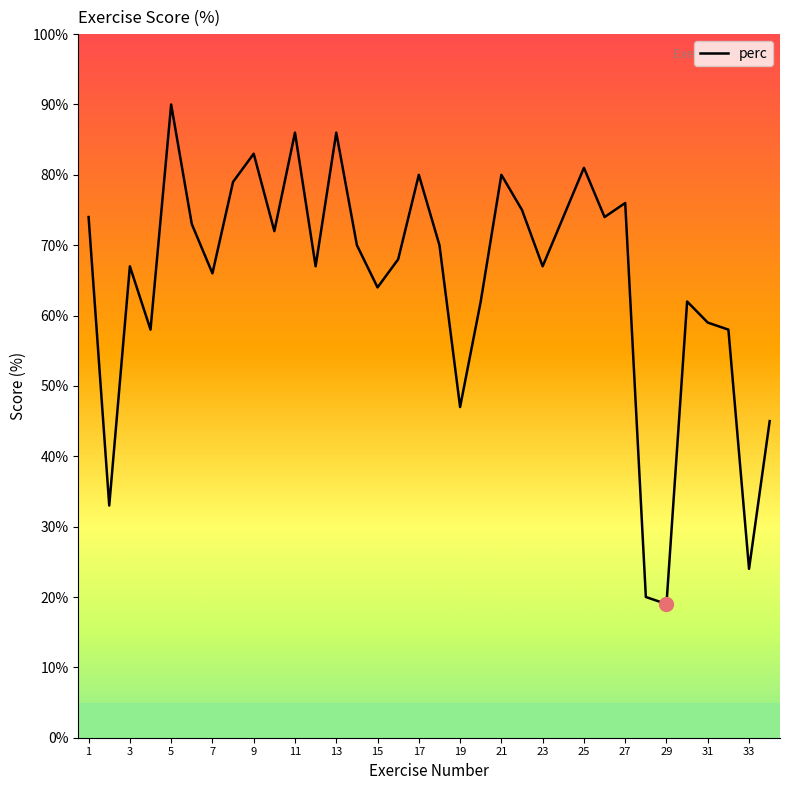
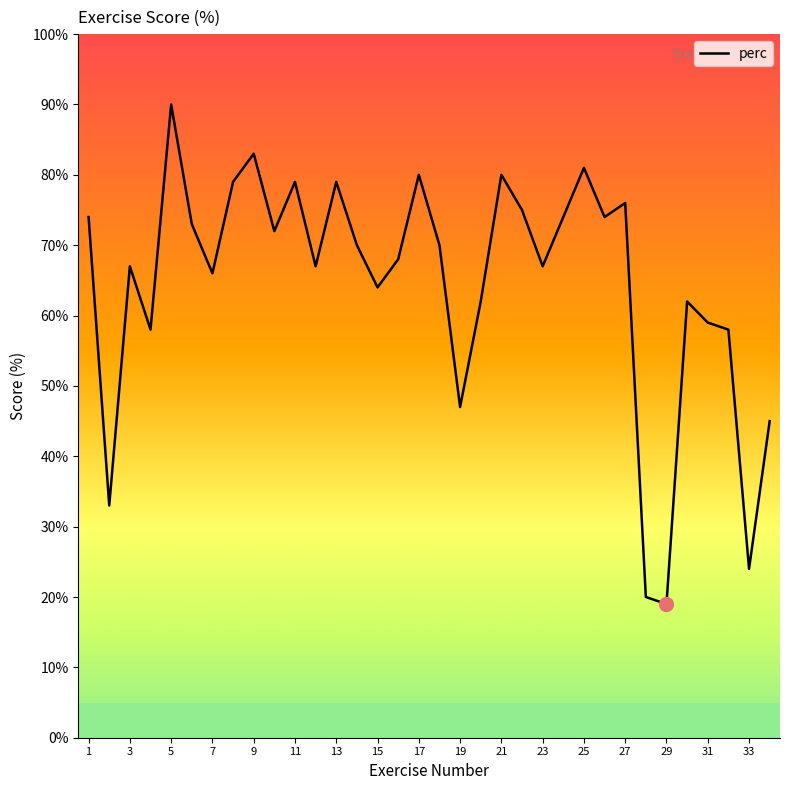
  {
    "perc": {
      "1": "74%",
      "3": "67%",
      "5": "90%",
      "7": "66%",
      "9": "83%",
-     "11": "86%",
-     "13": "86%",
+     "11": "79%",
+     "13": "79%",
      "15": "64%",
      "17": "80%",
      "19": "47%",
      "21": "80%",
      "23": "67%",
      "25": "81%",
      "27": "76%",
      "31": "59%",
      "33": "24%"
    }
  }
